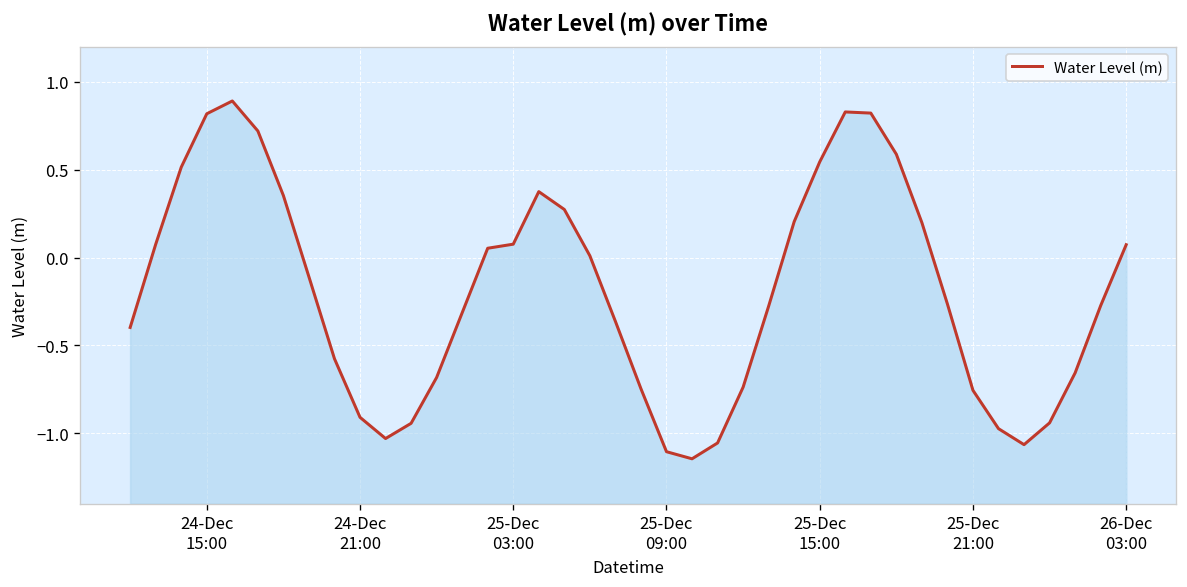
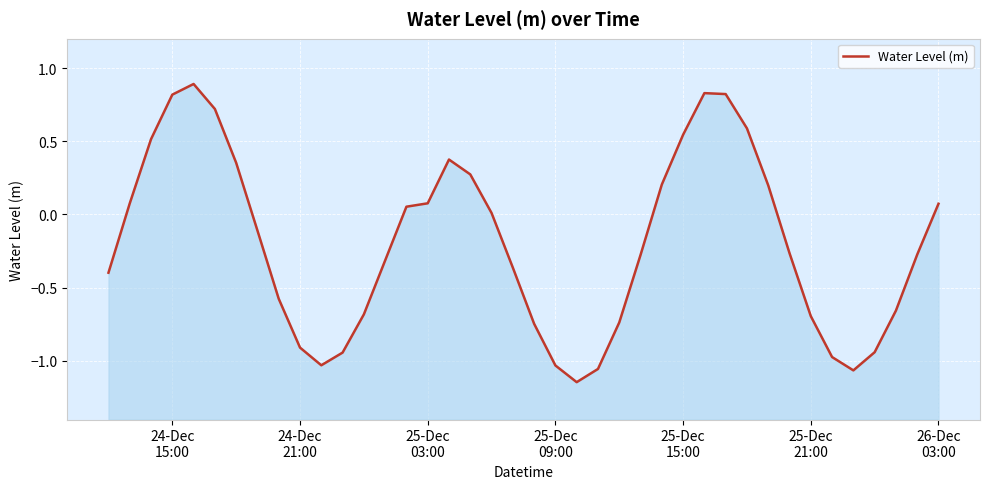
  {
    "24-Dec 15:00": 0.82,
    "24-Dec 21:00": -0.91,
    "25-Dec 03:00": 0.08,
-   "25-Dec 09:00": -1.10,
+   "25-Dec 09:00": -1.03,
    "25-Dec 15:00": 0.54,
-   "25-Dec 21:00": -0.76,
+   "25-Dec 21:00": -0.69,
    "26-Dec 03:00": 0.07
  }
